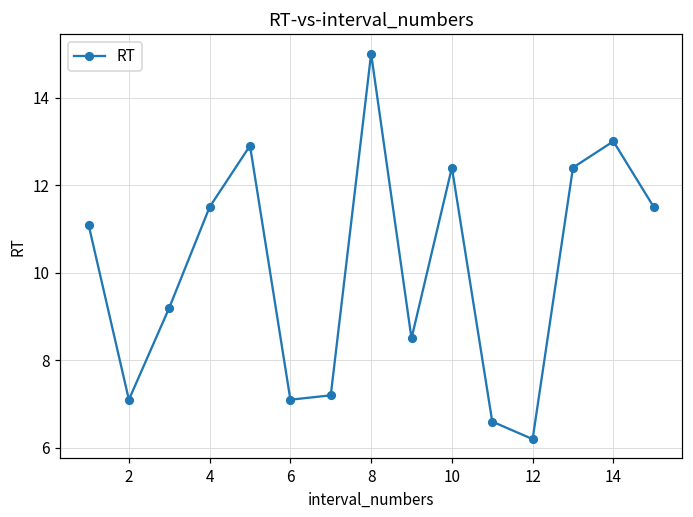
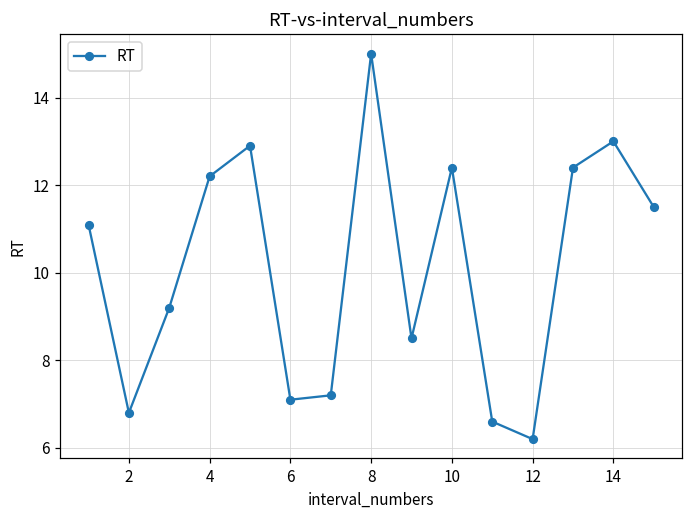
  {
-   "2": 7.1,
-   "4": 11.5,
+   "2": 6.8,
+   "4": 12.2,
    "6": 7.1,
    "8": 15.0,
    "10": 12.4,
    "12": 6.2,
    "14": 13.0
  }
